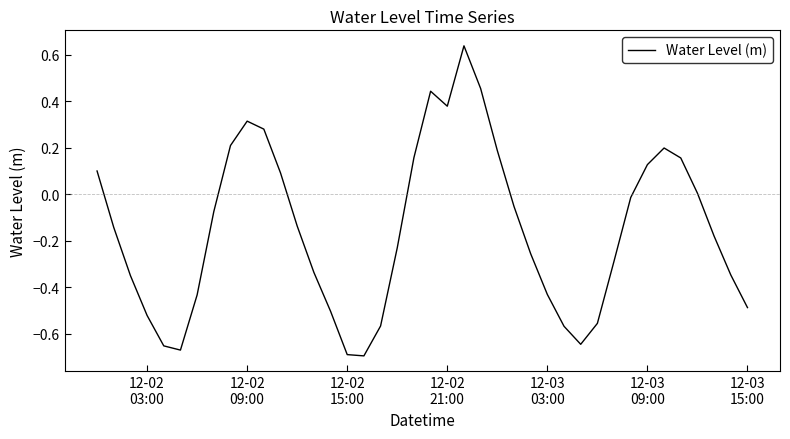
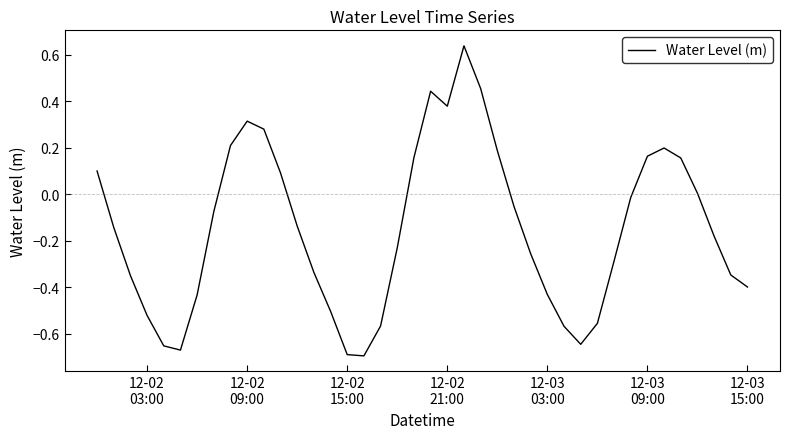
  {
    "12-02 03:00": -0.52,
    "12-02 09:00": 0.31,
    "12-02 15:00": -0.69,
    "12-02 21:00": 0.38,
    "12-03 03:00": -0.43,
-   "12-03 09:00": 0.13,
-   "12-03 15:00": -0.49
+   "12-03 09:00": 0.16,
+   "12-03 15:00": -0.40
  }
